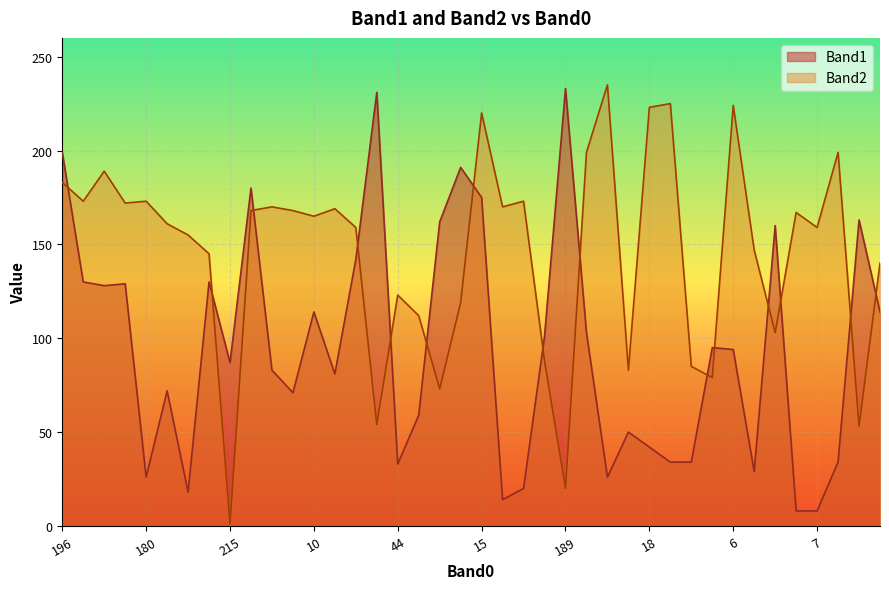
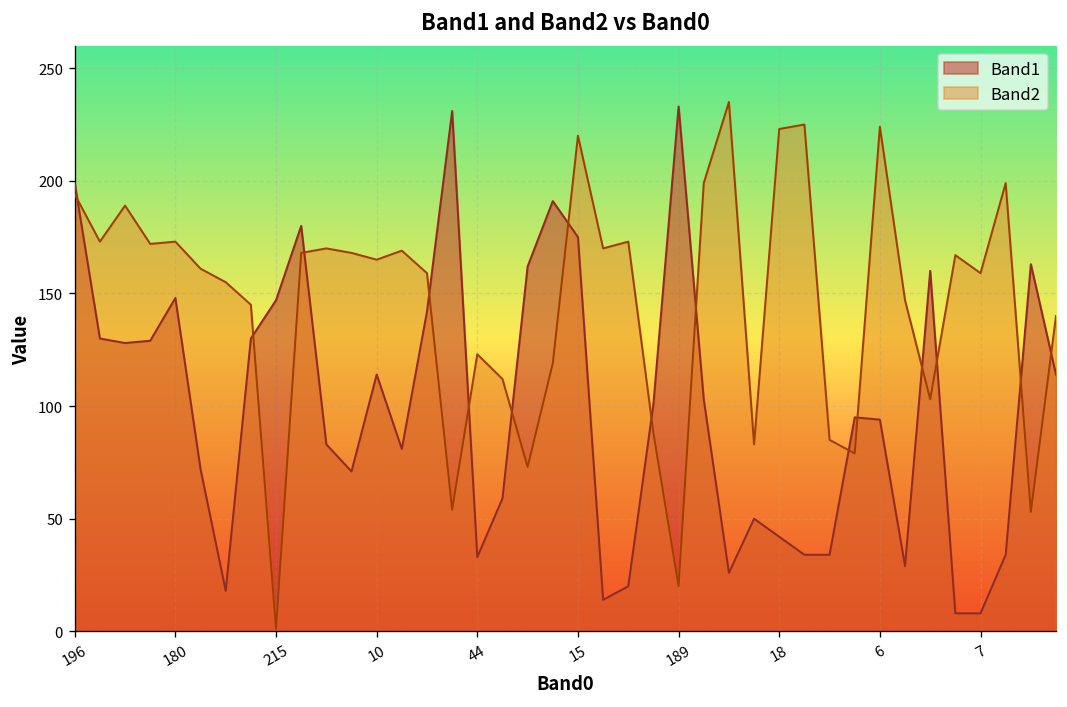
  {
    "Band1": {
      "196": 199,
-     "180": 26,
-     "215": 87,
+     "180": 148,
+     "215": 147,
      "44": 33,
      "189": 233
    },
    "Band2": {
-     "196": 183,
+     "196": 194,
      "180": 173,
      "215": 1,
      "44": 123,
      "189": 20
    }
  }
